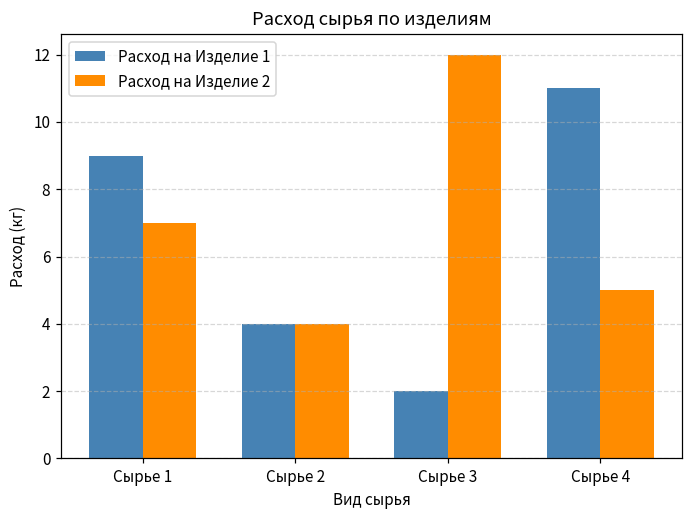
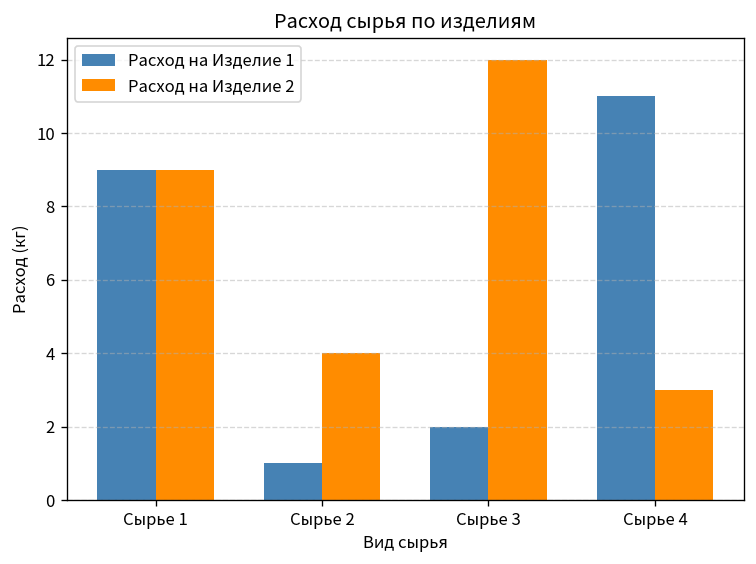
  {
    "Расход на Изделие 1": {
      "Сырье 1": 9,
-     "Сырье 2": 4,
+     "Сырье 2": 1,
      "Сырье 3": 2,
      "Сырье 4": 11
    },
    "Расход на Изделие 2": {
-     "Сырье 1": 7,
+     "Сырье 1": 9,
      "Сырье 2": 4,
      "Сырье 3": 12,
-     "Сырье 4": 5
+     "Сырье 4": 3
    }
  }
